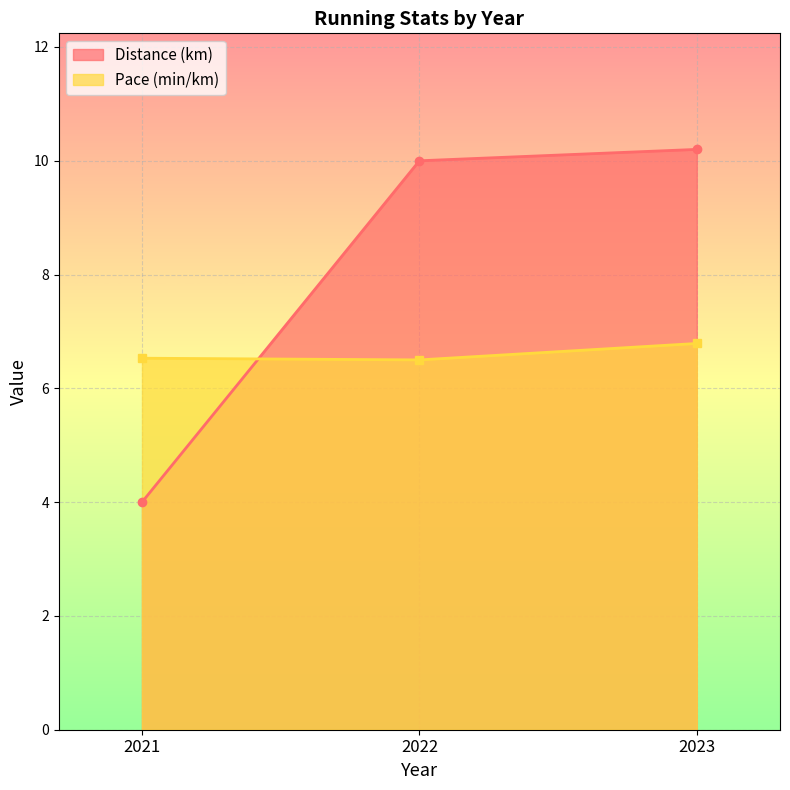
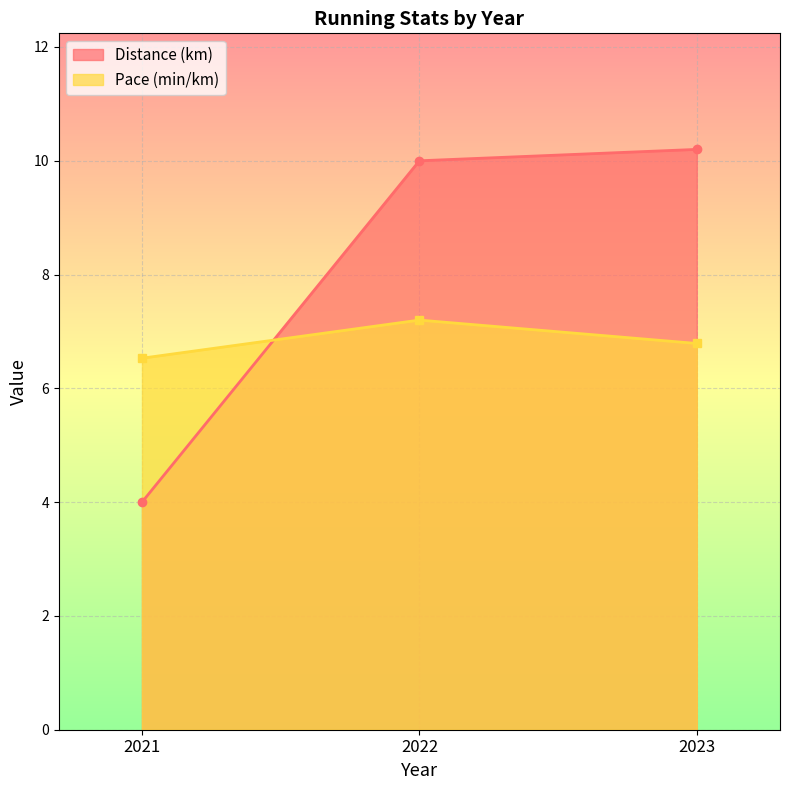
  {
    "Distance (km)": {
      "2021": 4.0,
      "2022": 10.0,
      "2023": 10.2
    },
    "Pace (min/km)": {
      "2021": 6.5,
-     "2022": 6.5,
+     "2022": 7.2,
      "2023": 6.8
    }
  }
